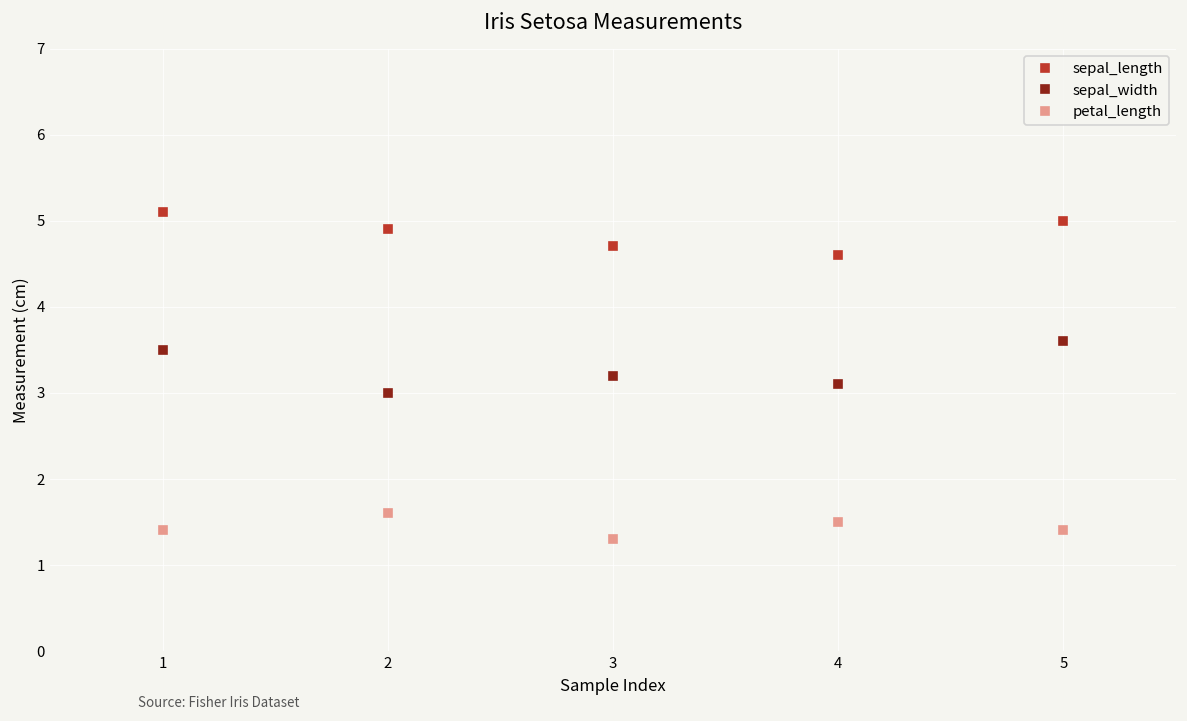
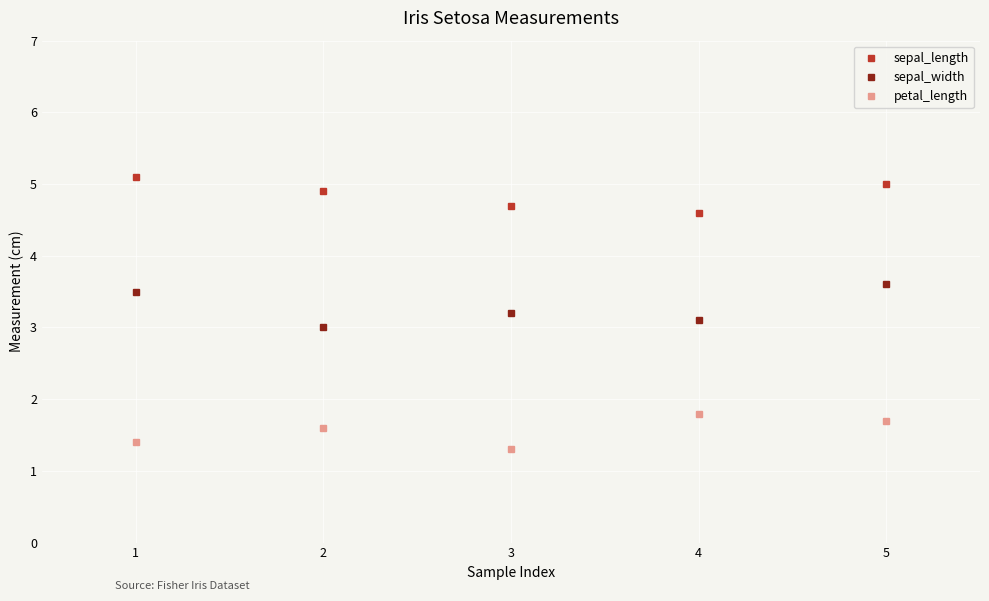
  {
    "petal_length": {
      "1": 1.4,
      "2": 1.6,
      "3": 1.3,
-     "4": 1.5,
-     "5": 1.4
+     "4": 1.8,
+     "5": 1.7
    }
  }
